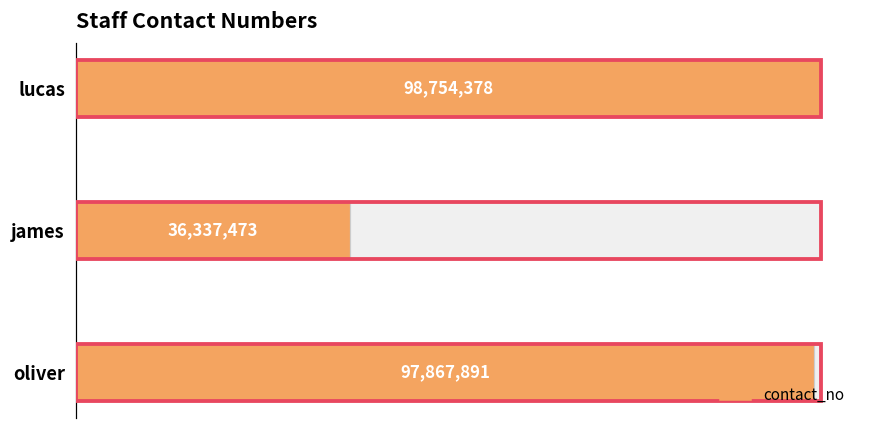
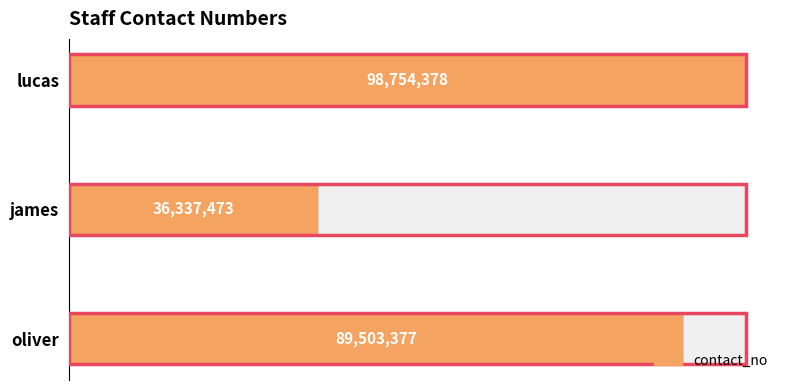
  {
    "contact_no": {
      "lucas": "98,754,378",
-     "oliver": "97,867,891"
+     "oliver": "89,503,377"
    }
  }
